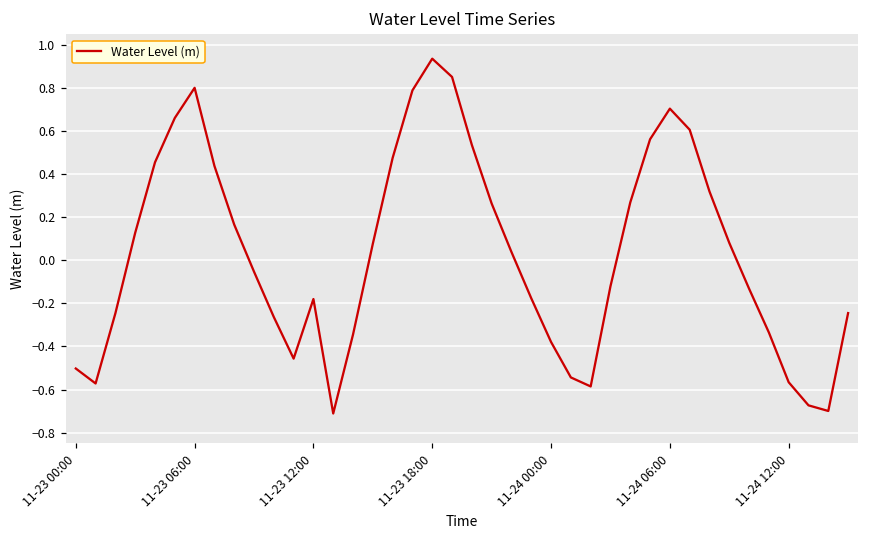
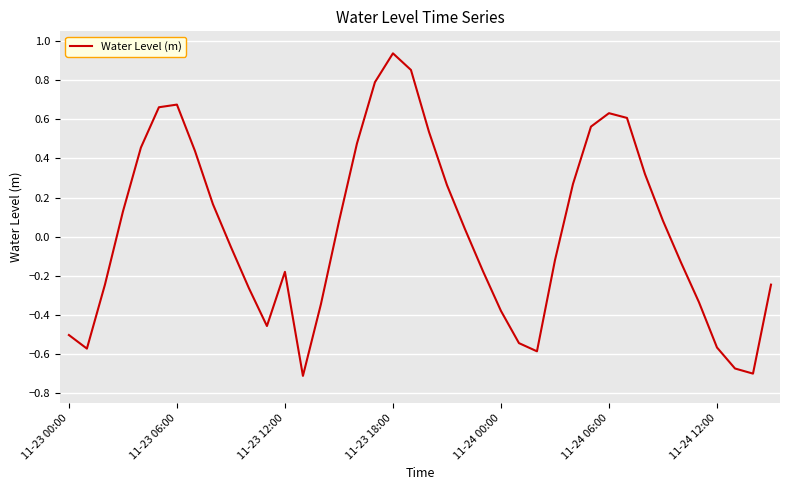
  {
    "11-23 00:00": -0.50,
-   "11-23 06:00": 0.80,
+   "11-23 06:00": 0.68,
    "11-23 12:00": -0.18,
    "11-23 18:00": 0.94,
    "11-24 00:00": -0.38,
-   "11-24 06:00": 0.71,
+   "11-24 06:00": 0.63,
    "11-24 12:00": -0.57
  }
